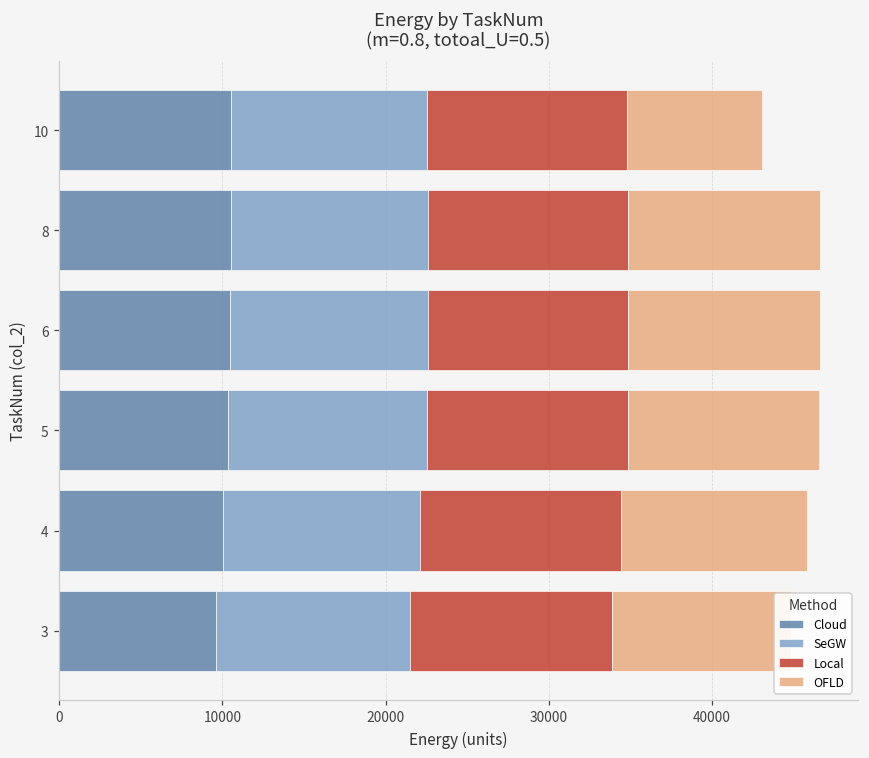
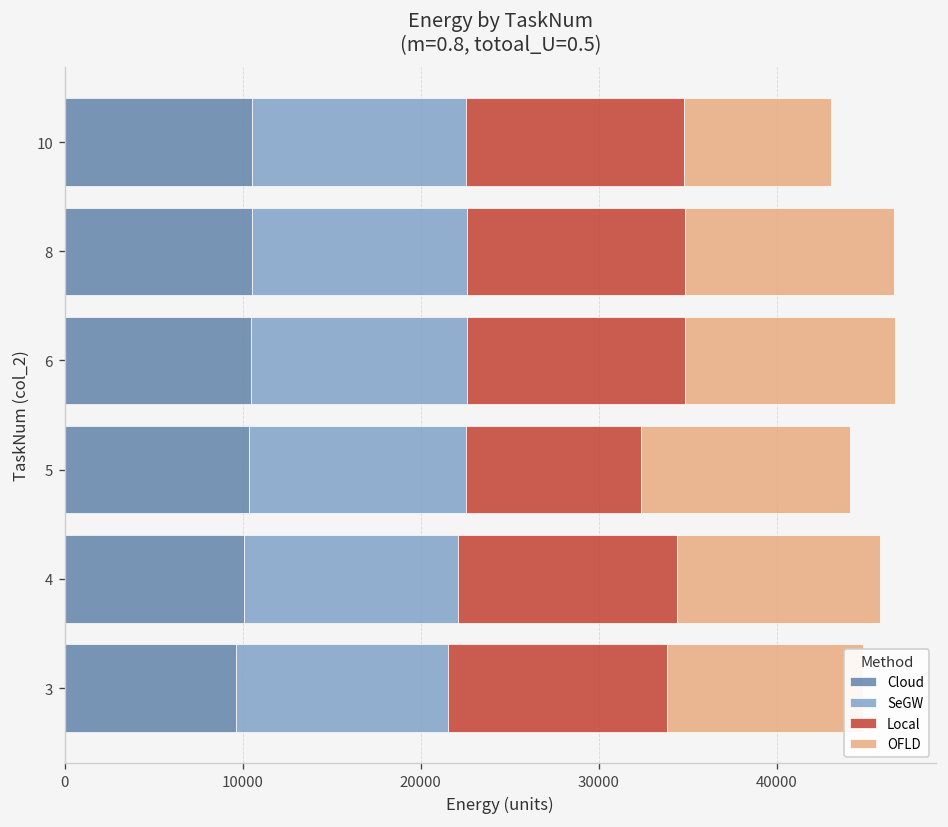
  {
    "Local": {
      "10": 12200,
      "8": 12300,
      "6": 12300,
-     "5": 12300,
+     "5": 9800,
      "4": 12300,
      "3": 12300
    },
    "OFLD": {
      "10": 8300,
      "8": 11700,
      "6": 11800,
      "5": 11700,
      "4": 11400
    }
  }
